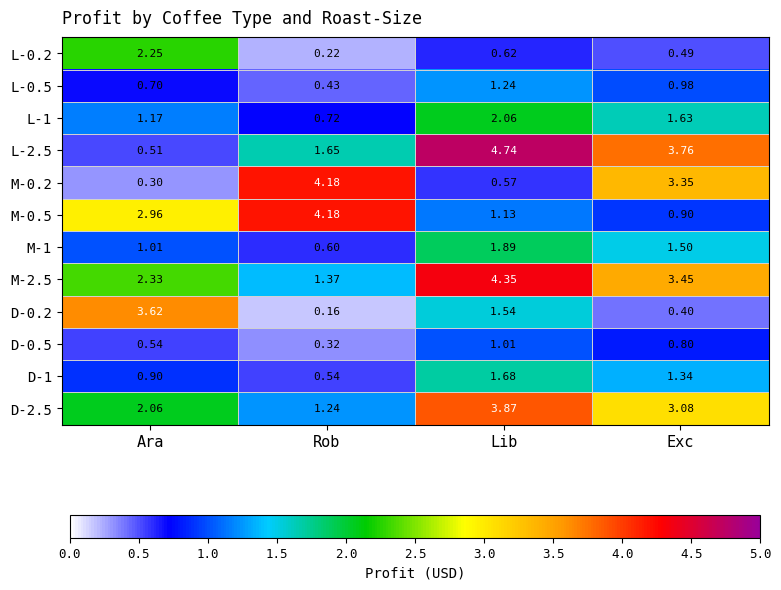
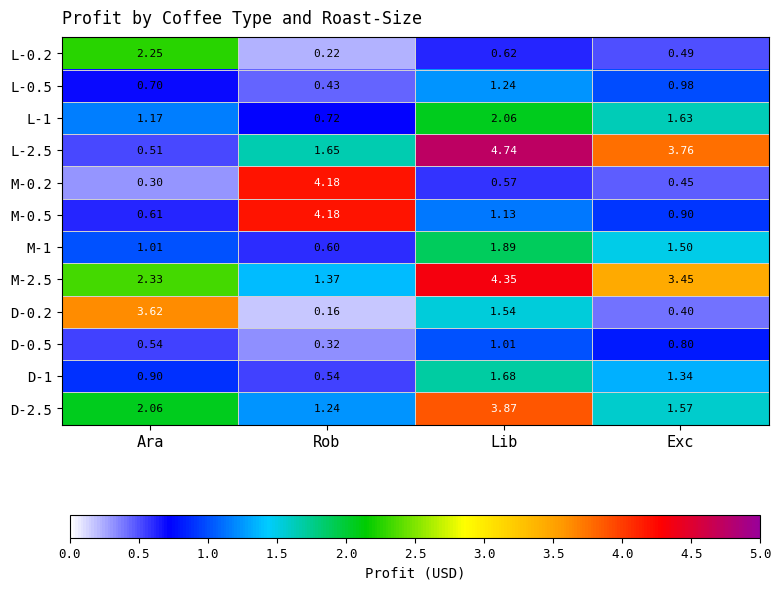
  {
    "L-0.2": {
      "Ara": 2.25,
      "Rob": 0.22,
      "Lib": 0.62,
      "Exc": 0.49
    },
    "L-0.5": {
      "Ara": 0.70,
      "Rob": 0.43,
      "Lib": 1.24,
      "Exc": 0.98
    },
    "L-1": {
      "Ara": 1.17,
      "Rob": 0.72,
      "Lib": 2.06,
      "Exc": 1.63
    },
    "L-2.5": {
      "Ara": 0.51,
      "Rob": 1.65,
      "Lib": 4.74,
      "Exc": 3.76
    },
    "M-0.2": {
      "Ara": 0.30,
      "Rob": 4.18,
      "Lib": 0.57,
-     "Exc": 3.35
+     "Exc": 0.45
    },
    "M-0.5": {
-     "Ara": 2.96,
+     "Ara": 0.61,
      "Rob": 4.18,
      "Lib": 1.13,
      "Exc": 0.90
    },
    "M-1": {
      "Ara": 1.01,
      "Rob": 0.60,
      "Lib": 1.89,
      "Exc": 1.50
    },
    "M-2.5": {
      "Ara": 2.33,
      "Rob": 1.37,
      "Lib": 4.35,
      "Exc": 3.45
    },
    "D-0.2": {
      "Ara": 3.62,
      "Rob": 0.16,
      "Lib": 1.54,
      "Exc": 0.40
    },
    "D-0.5": {
      "Ara": 0.54,
      "Rob": 0.32,
      "Lib": 1.01,
      "Exc": 0.80
    },
    "D-1": {
      "Ara": 0.90,
      "Rob": 0.54,
      "Lib": 1.68,
      "Exc": 1.34
    },
    "D-2.5": {
      "Ara": 2.06,
      "Rob": 1.24,
      "Lib": 3.87,
-     "Exc": 3.08
+     "Exc": 1.57
    }
  }
